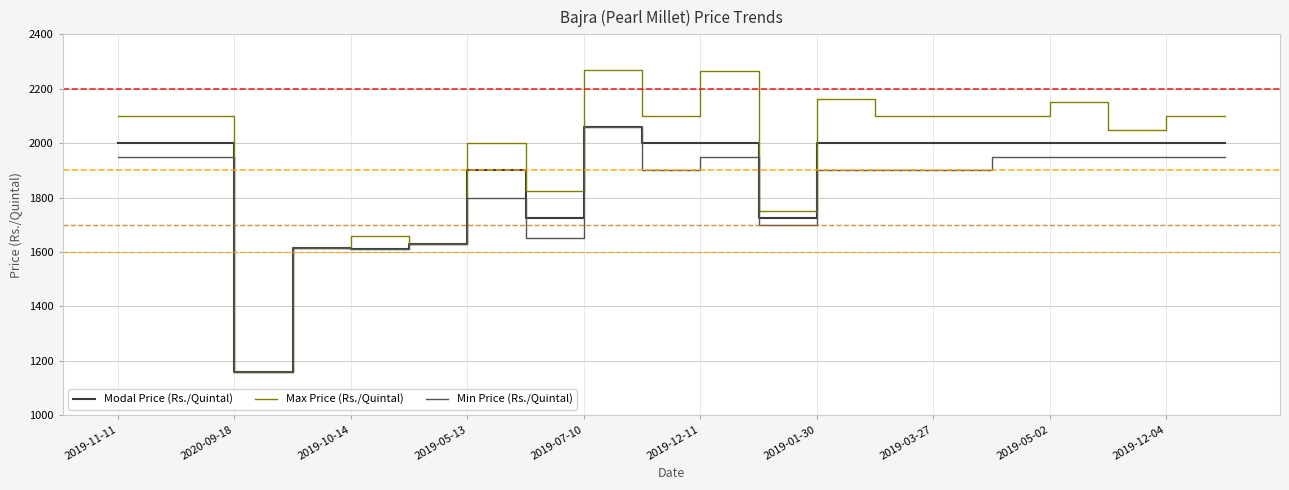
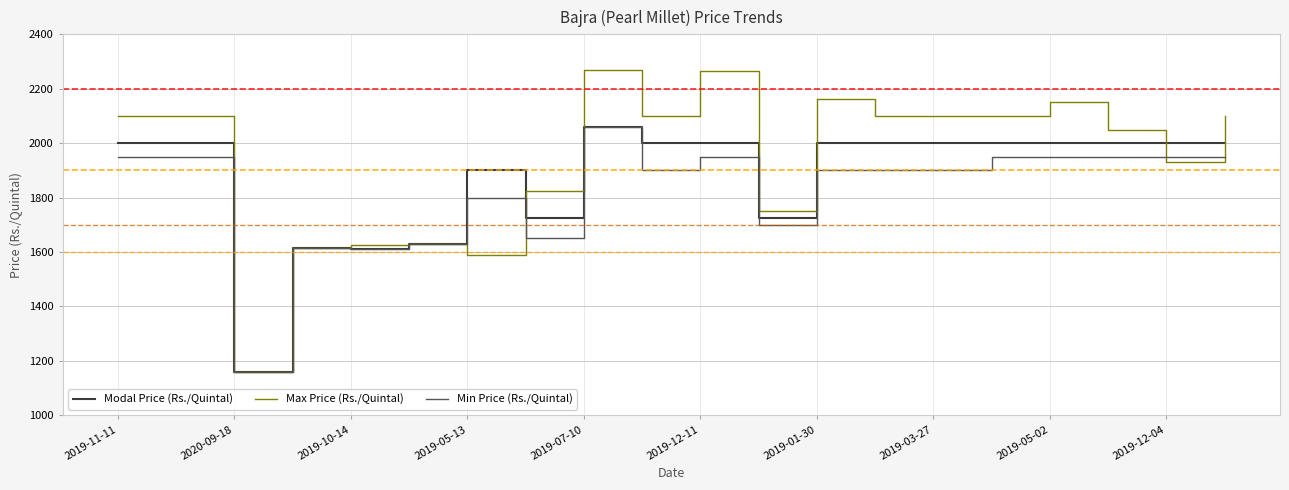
  {
    "Max Price (Rs./Quintal)": {
      "2019-11-11": 2100,
-     "2019-10-14": 1660,
-     "2019-05-13": 2000,
+     "2019-10-14": 1620,
+     "2019-05-13": 1590,
      "2019-07-10": 2270,
      "2019-12-11": 2270,
      "2019-01-30": 2160,
      "2019-03-27": 2100,
      "2019-05-02": 2150,
-     "2019-12-04": 2100
+     "2019-12-04": 1930
    }
  }
